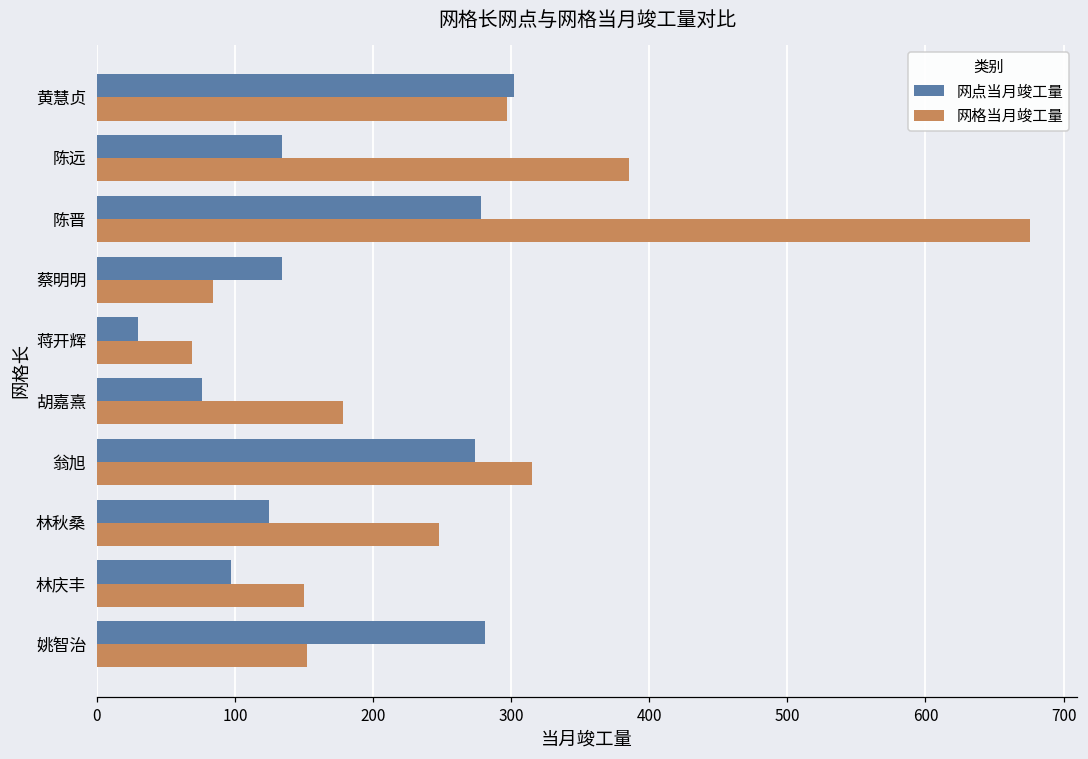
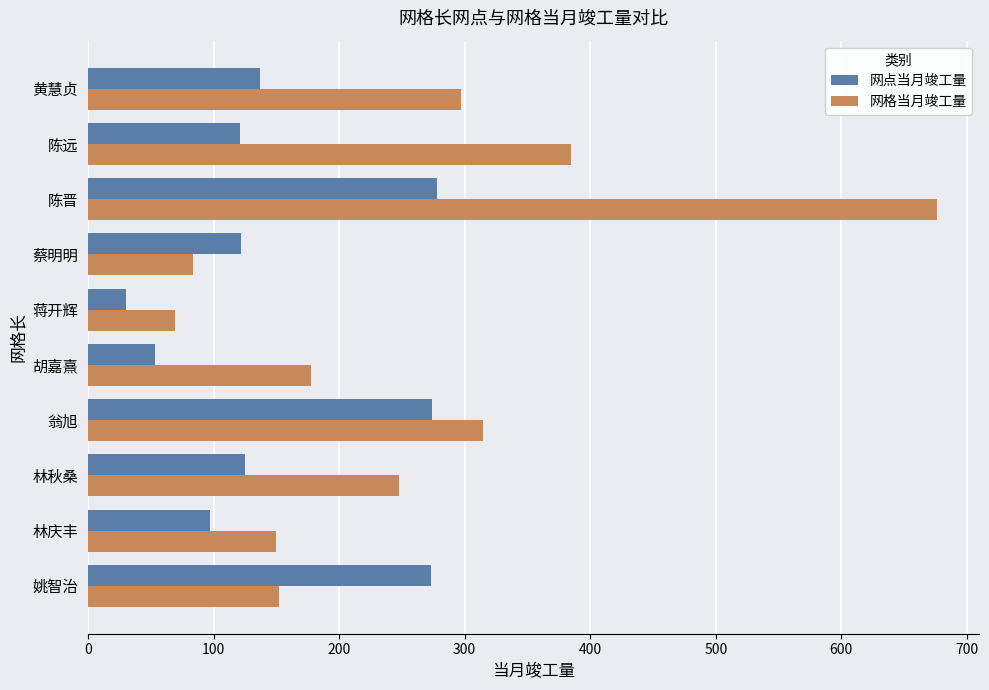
  {
    "网点当月竣工量": {
-     "黄慧贞": 302,
-     "陈远": 134,
+     "黄慧贞": 137,
+     "陈远": 121,
      "陈晋": 278,
-     "蔡明明": 134,
+     "蔡明明": 122,
      "蒋开辉": 30,
-     "胡嘉熹": 76,
+     "胡嘉熹": 53,
      "翁旭": 274,
      "林秋桑": 125,
      "林庆丰": 97,
-     "姚智治": 281
+     "姚智治": 273
    },
    "网格当月竣工量": {
      "黄慧贞": 297,
      "陈远": 385,
      "陈晋": 676,
      "蔡明明": 84,
      "蒋开辉": 69,
      "胡嘉熹": 178,
      "翁旭": 315,
      "林秋桑": 248,
      "林庆丰": 150,
      "姚智治": 152
    }
  }
